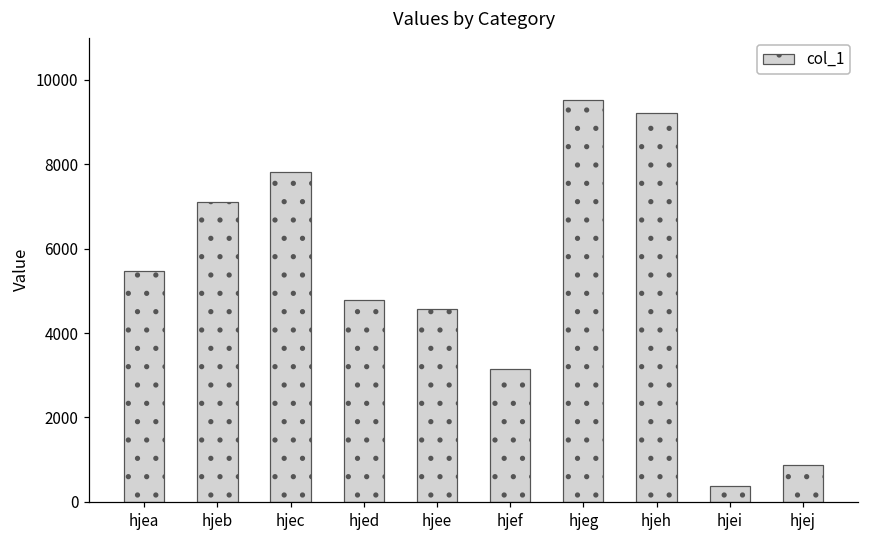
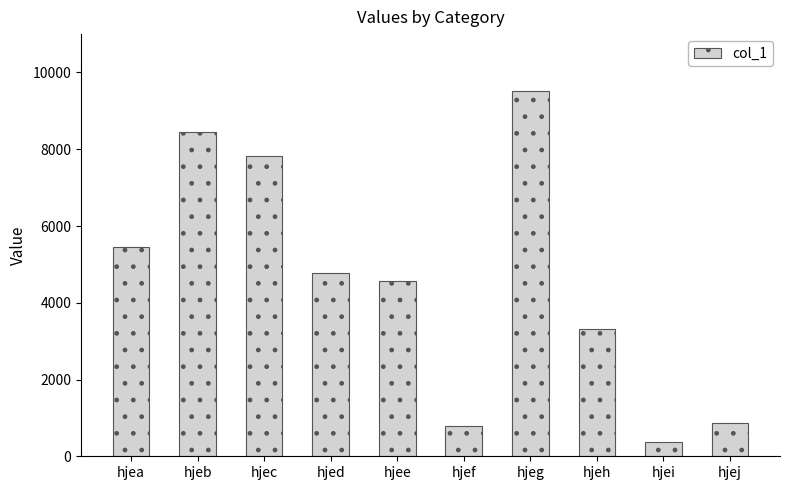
  {
    "hjea": 5500,
-   "hjeb": 7100,
+   "hjeb": 8500,
    "hjec": 7800,
    "hjed": 4800,
    "hjee": 4600,
-   "hjef": 3200,
+   "hjef": 800,
    "hjeg": 9500,
-   "hjeh": 9200,
+   "hjeh": 3300,
    "hjei": 400,
    "hjej": 900
  }
